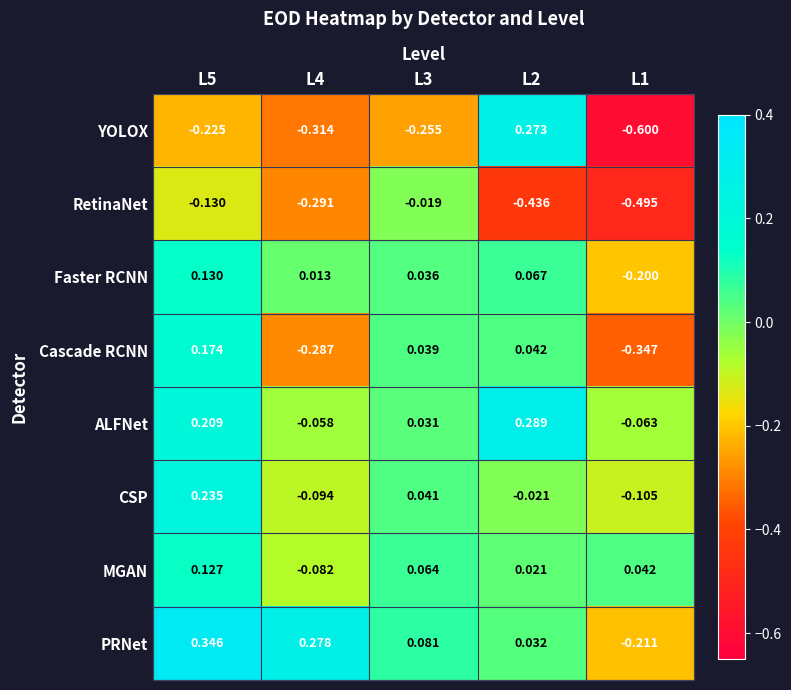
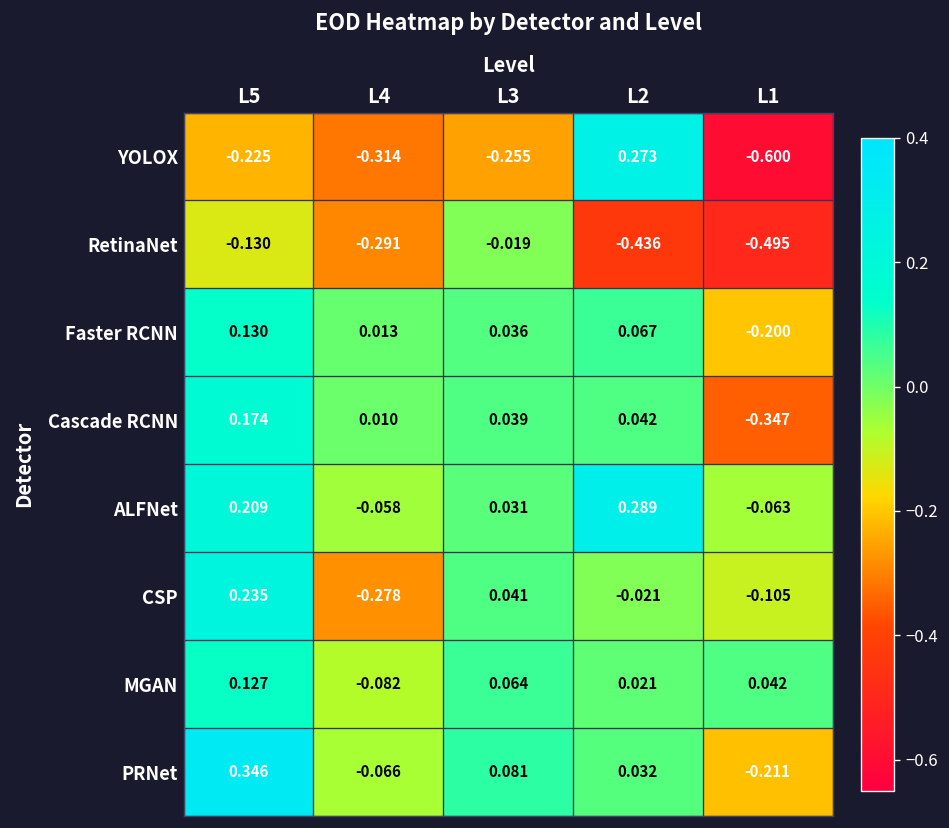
  {
    "YOLOX": {
      "L5": -0.225,
      "L4": -0.314,
      "L3": -0.255,
      "L2": 0.273,
      "L1": -0.600
    },
    "RetinaNet": {
      "L5": -0.130,
      "L4": -0.291,
      "L3": -0.019,
      "L2": -0.436,
      "L1": -0.495
    },
    "Faster RCNN": {
      "L5": 0.130,
      "L4": 0.013,
      "L3": 0.036,
      "L2": 0.067,
      "L1": -0.200
    },
    "Cascade RCNN": {
      "L5": 0.174,
-     "L4": -0.287,
+     "L4": 0.010,
      "L3": 0.039,
      "L2": 0.042,
      "L1": -0.347
    },
    "ALFNet": {
      "L5": 0.209,
      "L4": -0.058,
      "L3": 0.031,
      "L2": 0.289,
      "L1": -0.063
    },
    "CSP": {
      "L5": 0.235,
-     "L4": -0.094,
+     "L4": -0.278,
      "L3": 0.041,
      "L2": -0.021,
      "L1": -0.105
    },
    "MGAN": {
      "L5": 0.127,
      "L4": -0.082,
      "L3": 0.064,
      "L2": 0.021,
      "L1": 0.042
    },
    "PRNet": {
      "L5": 0.346,
-     "L4": 0.278,
+     "L4": -0.066,
      "L3": 0.081,
      "L2": 0.032,
      "L1": -0.211
    }
  }
